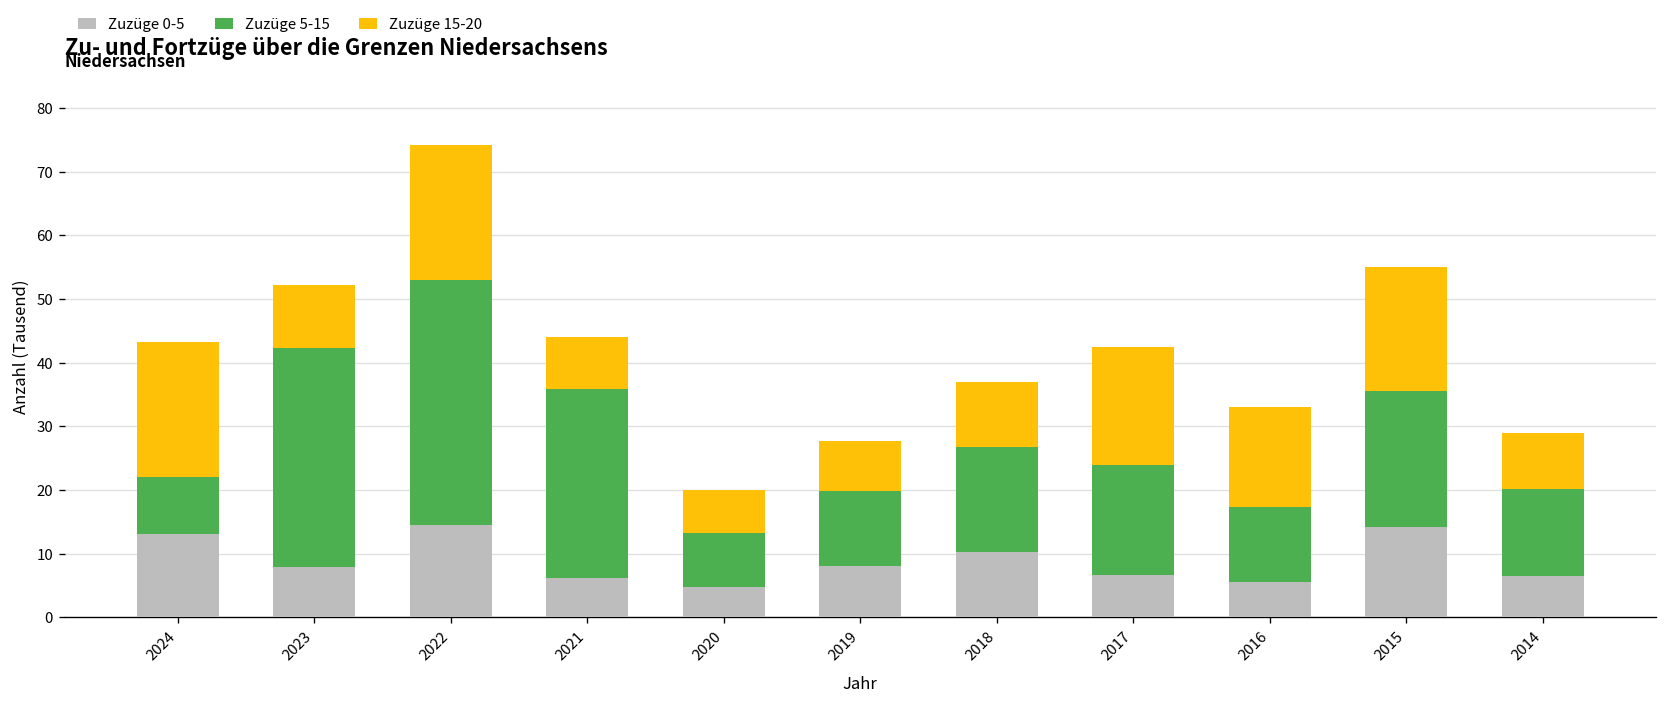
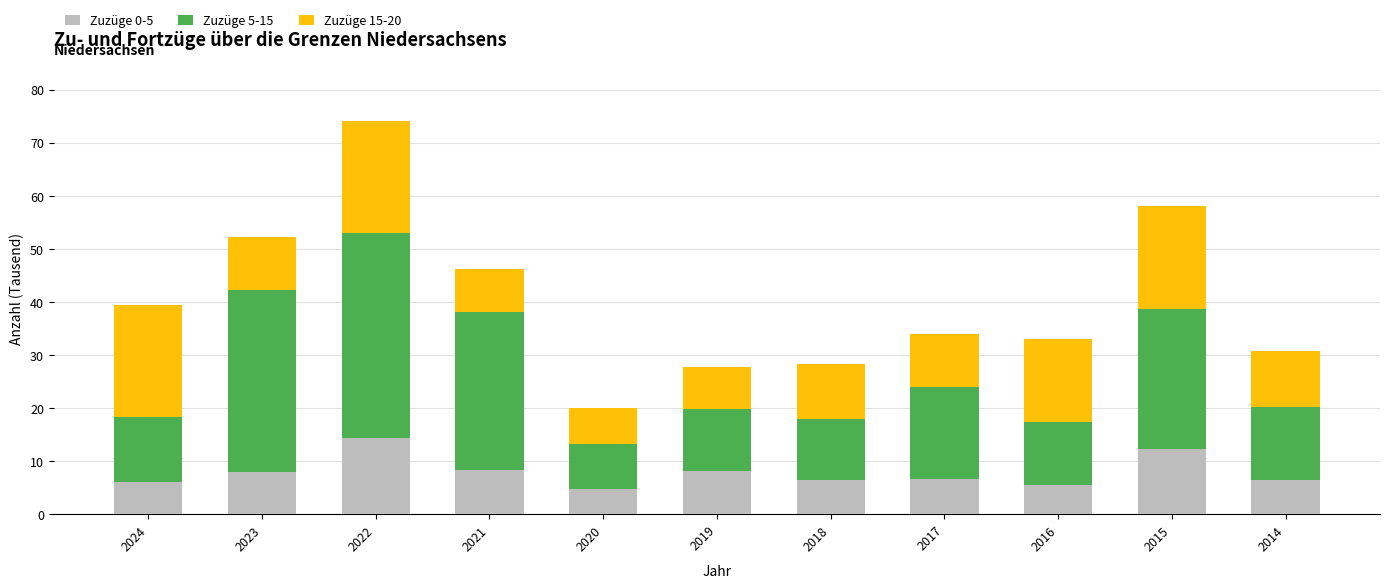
  {
    "Zuzüge 0-5": {
-     "2024": 13,
+     "2024": 6,
      "2023": 8,
      "2022": 14,
-     "2021": 6,
+     "2021": 8,
      "2020": 5,
      "2019": 8,
-     "2018": 10,
+     "2018": 6,
      "2017": 7,
      "2016": 5,
-     "2015": 14,
+     "2015": 12,
      "2014": 7
    },
    "Zuzüge 5-15": {
-     "2024": 9,
+     "2024": 12,
      "2023": 34,
      "2022": 39,
      "2021": 30,
      "2020": 8,
      "2019": 12,
-     "2018": 16,
+     "2018": 12,
      "2017": 17,
      "2016": 12,
-     "2015": 21,
+     "2015": 26,
      "2014": 14
    },
    "Zuzüge 15-20": {
      "2024": 21,
      "2023": 10,
      "2022": 21,
      "2021": 8,
      "2020": 7,
      "2019": 8,
      "2018": 10,
-     "2017": 19,
+     "2017": 10,
      "2016": 16,
      "2015": 19,
-     "2014": 9
+     "2014": 10
    }
  }
